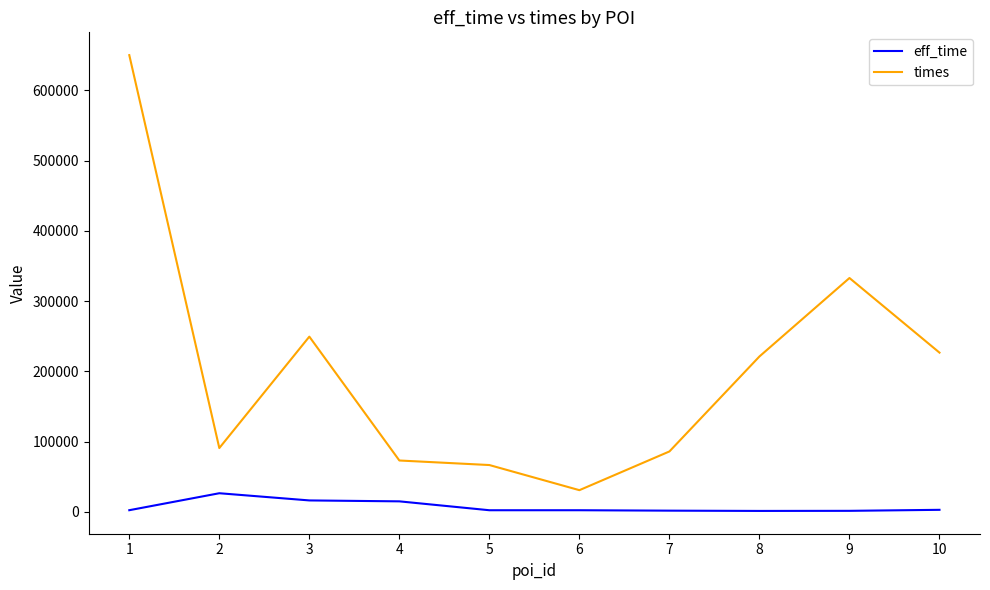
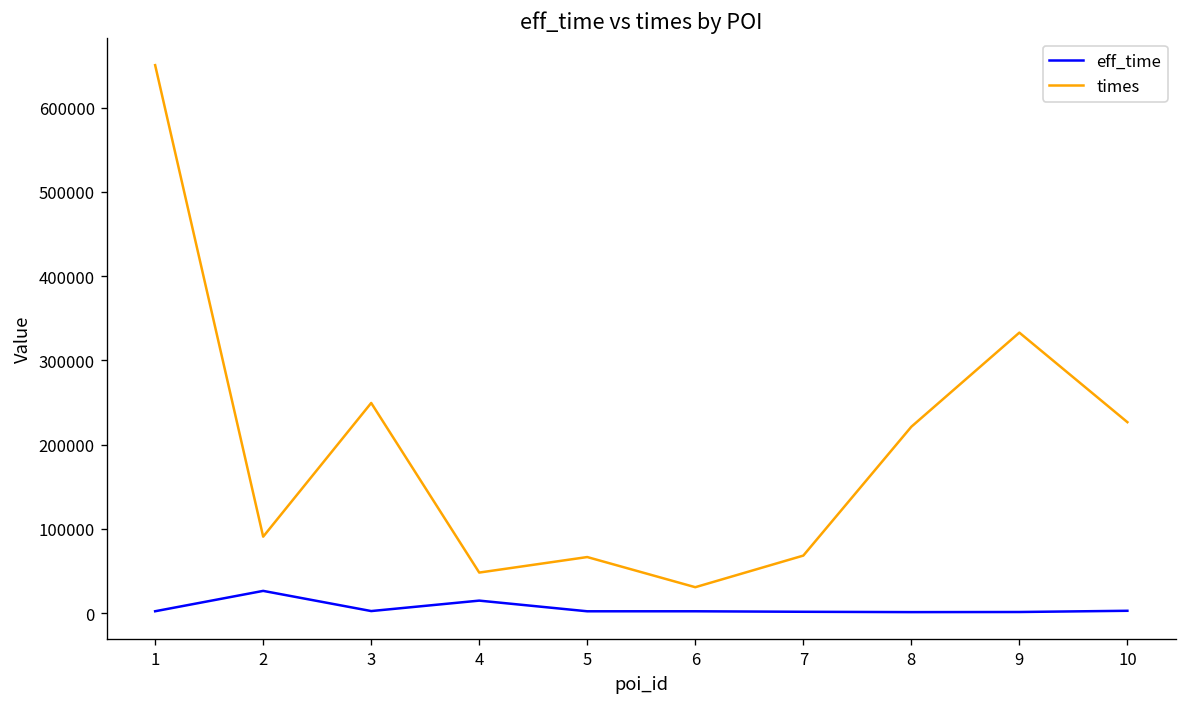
  {
    "eff_time": {
      "1": 0,
      "2": 30000,
-     "3": 20000,
+     "3": 0,
      "4": 10000,
      "5": 0,
      "6": 0,
      "7": 0,
      "8": 0,
      "9": 0,
      "10": 0
    },
    "times": {
      "1": 650000,
      "2": 90000,
      "3": 250000,
-     "4": 70000,
+     "4": 50000,
      "5": 70000,
      "6": 30000,
-     "7": 90000,
+     "7": 70000,
      "8": 220000,
      "9": 330000,
      "10": 230000
    }
  }
